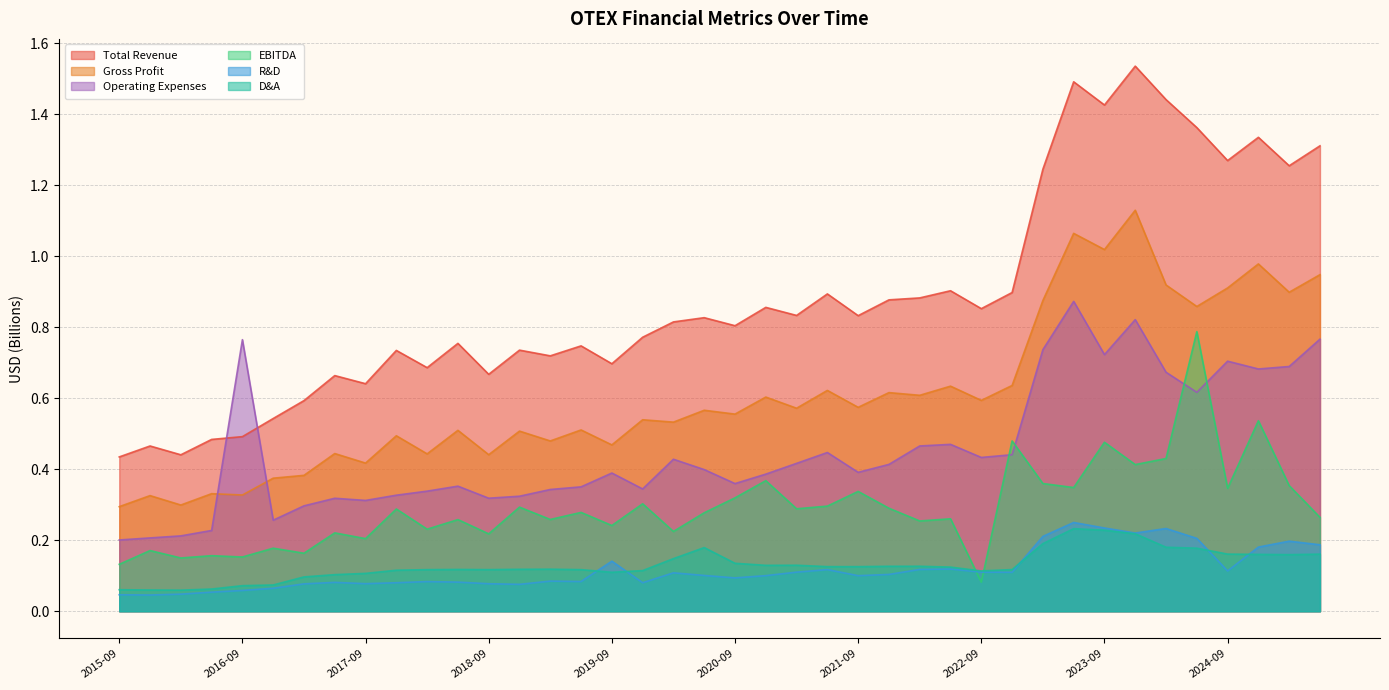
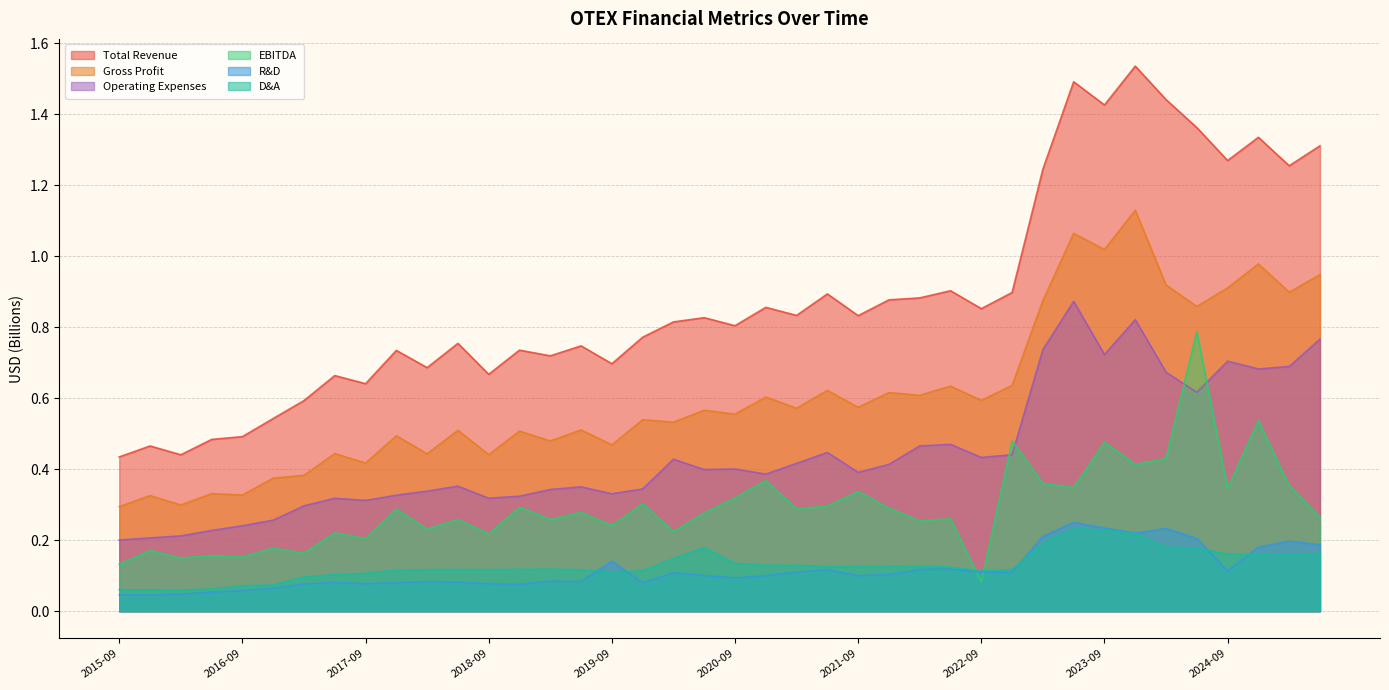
  {
    "Operating Expenses": {
      "2015-09": 0.20,
-     "2016-09": 0.76,
+     "2016-09": 0.24,
      "2017-09": 0.31,
      "2018-09": 0.32,
-     "2019-09": 0.39,
-     "2020-09": 0.36,
+     "2019-09": 0.33,
+     "2020-09": 0.40,
      "2021-09": 0.39,
      "2022-09": 0.43,
      "2023-09": 0.72,
      "2024-09": 0.70
    },
    "R&D": {
      "2015-09": 0.05,
      "2016-09": 0.06,
      "2017-09": 0.08,
      "2018-09": 0.08,
      "2019-09": 0.14,
      "2020-09": 0.09,
      "2021-09": 0.10,
      "2024-09": 0.11
    }
  }
